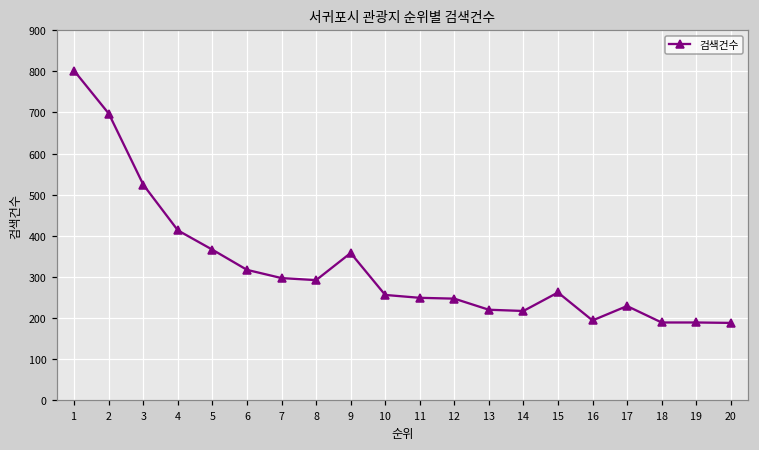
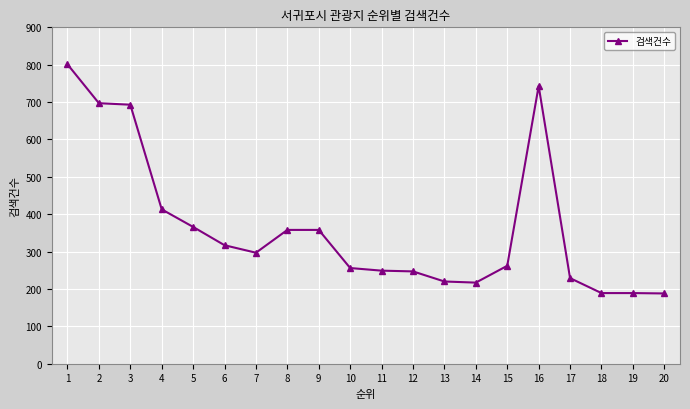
  {
    "1": 800,
    "2": 700,
-   "3": 520,
+   "3": 690,
    "4": 410,
    "5": 370,
    "6": 320,
    "7": 300,
-   "8": 290,
+   "8": 360,
    "9": 360,
    "10": 260,
    "11": 250,
    "12": 250,
    "13": 220,
    "14": 220,
    "15": 260,
-   "16": 190,
+   "16": 740,
    "17": 230,
    "18": 190,
    "19": 190,
    "20": 190
  }
